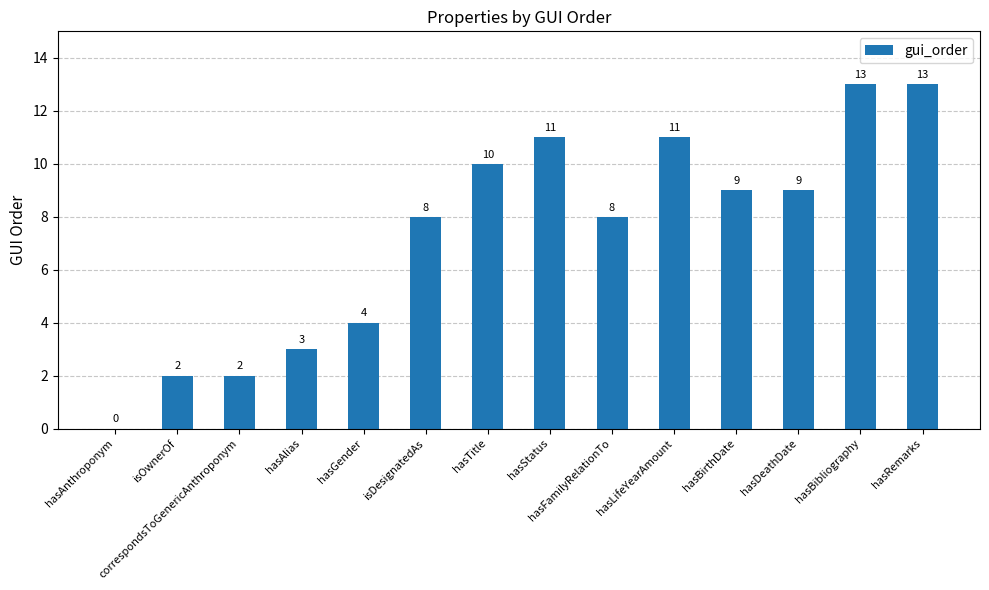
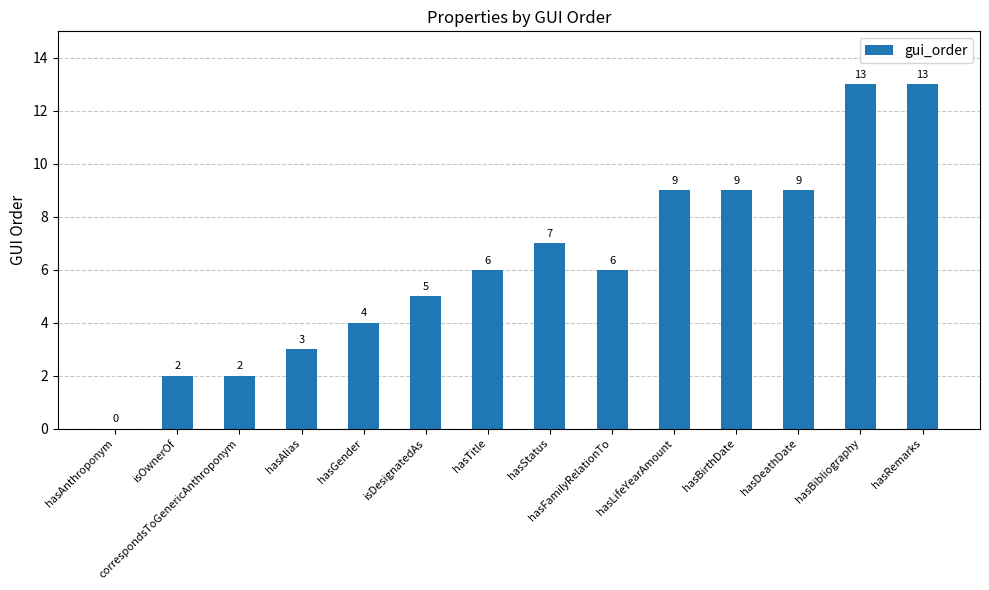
  {
    "hasAnthroponym": 0,
    "isOwnerOf": 2,
    "correspondsToGenericAnthroponym": 2,
    "hasAlias": 3,
    "hasGender": 4,
-   "isDesignatedAs": 8,
-   "hasTitle": 10,
-   "hasStatus": 11,
-   "hasFamilyRelationTo": 8,
-   "hasLifeYearAmount": 11,
+   "isDesignatedAs": 5,
+   "hasTitle": 6,
+   "hasStatus": 7,
+   "hasFamilyRelationTo": 6,
+   "hasLifeYearAmount": 9,
    "hasBirthDate": 9,
    "hasDeathDate": 9,
    "hasBibliography": 13,
    "hasRemarks": 13
  }
